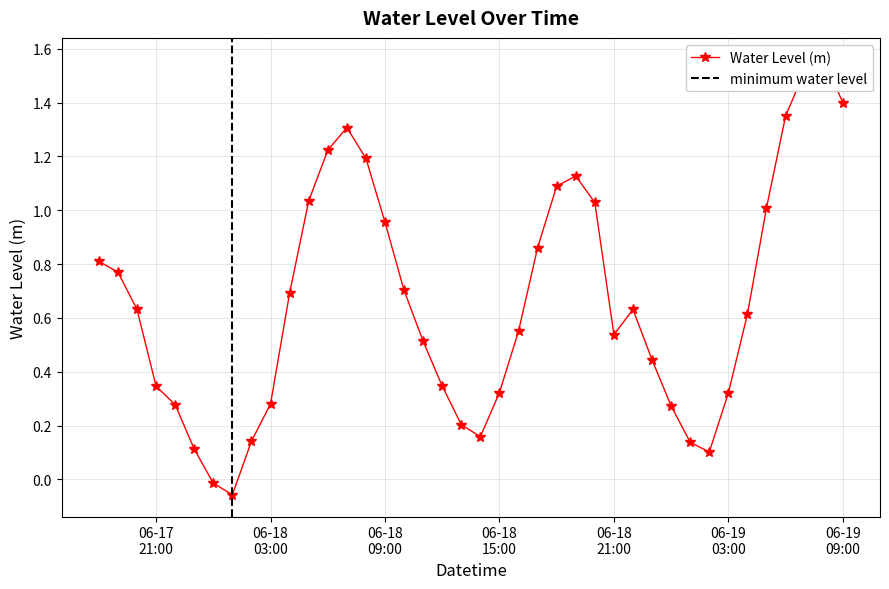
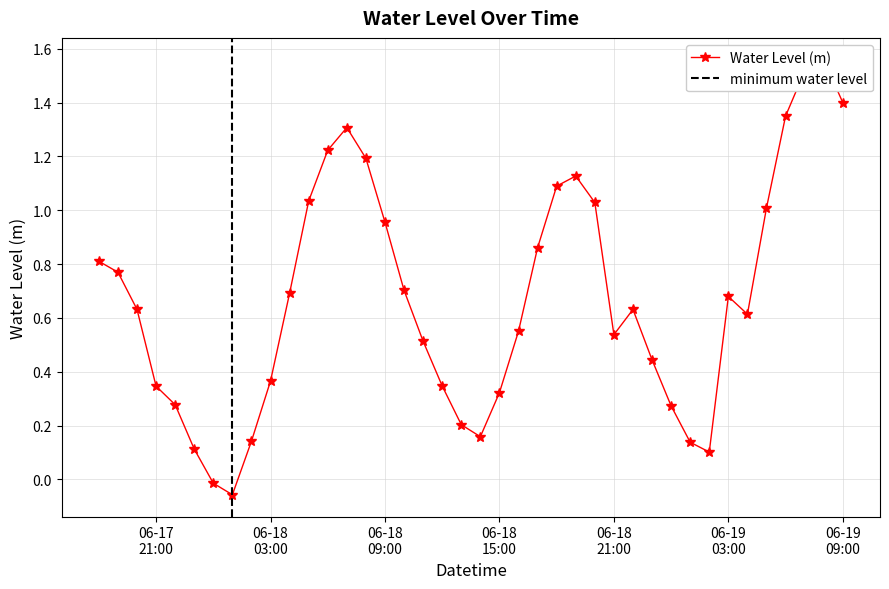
  {
    "06-17 21:00": 0.35,
-   "06-18 03:00": 0.28,
+   "06-18 03:00": 0.37,
    "06-18 09:00": 0.96,
    "06-18 15:00": 0.32,
    "06-18 21:00": 0.54,
-   "06-19 03:00": 0.32,
+   "06-19 03:00": 0.68,
    "06-19 09:00": 1.40
  }
